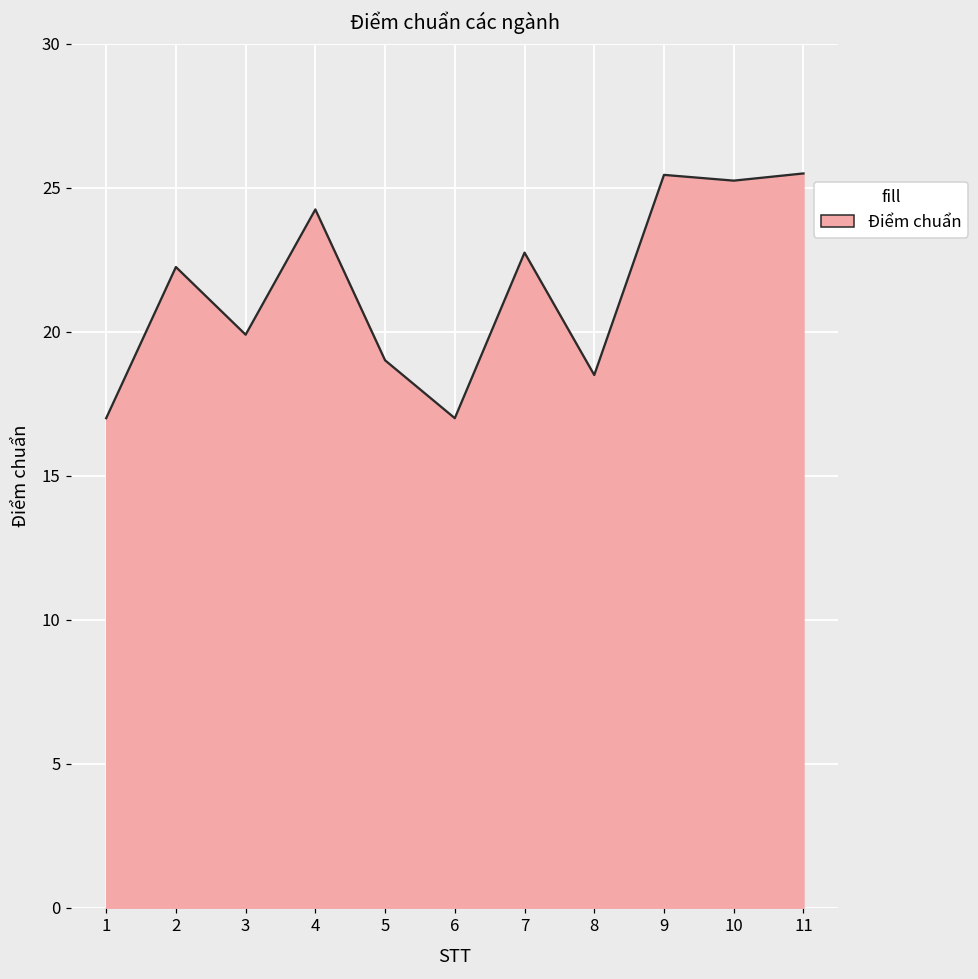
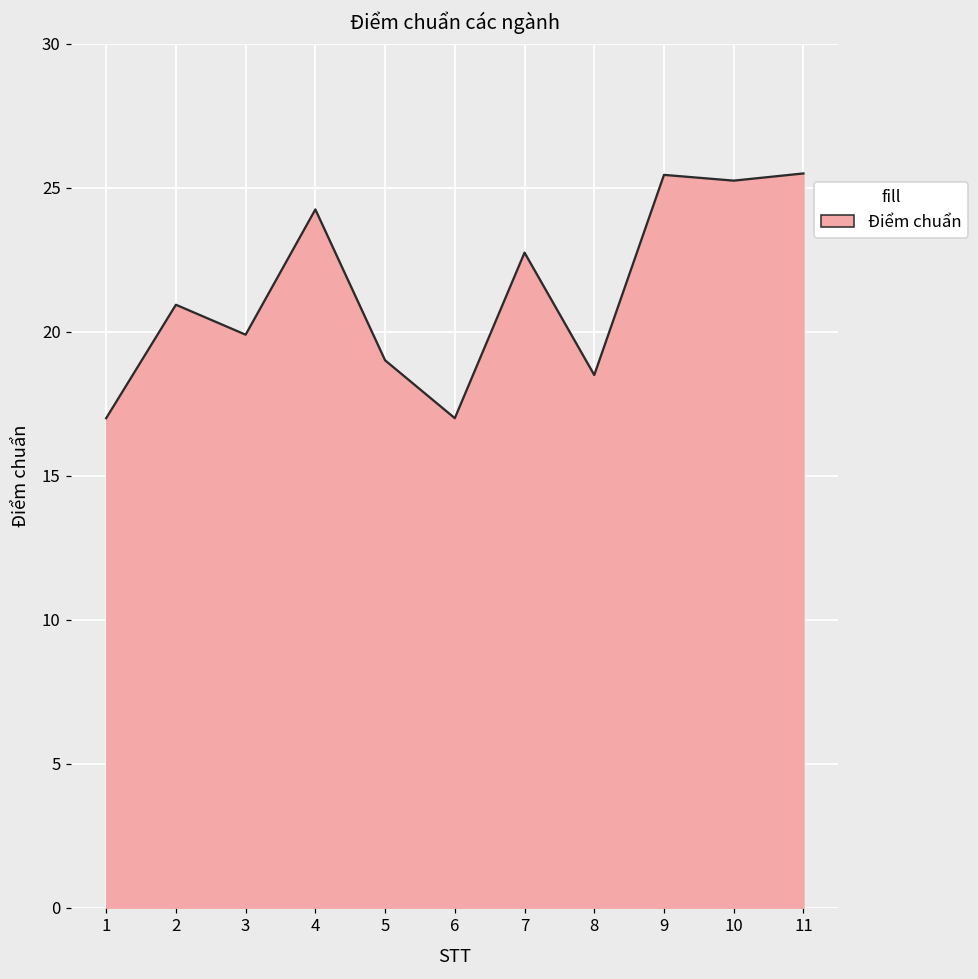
  {
    "1": 17.0,
-   "2": 22.3,
+   "2": 20.9,
    "3": 19.9,
    "4": 24.3,
    "5": 19.0,
    "6": 17.0,
    "7": 22.8,
    "8": 18.5,
    "9": 25.5,
    "10": 25.3,
    "11": 25.5
  }
